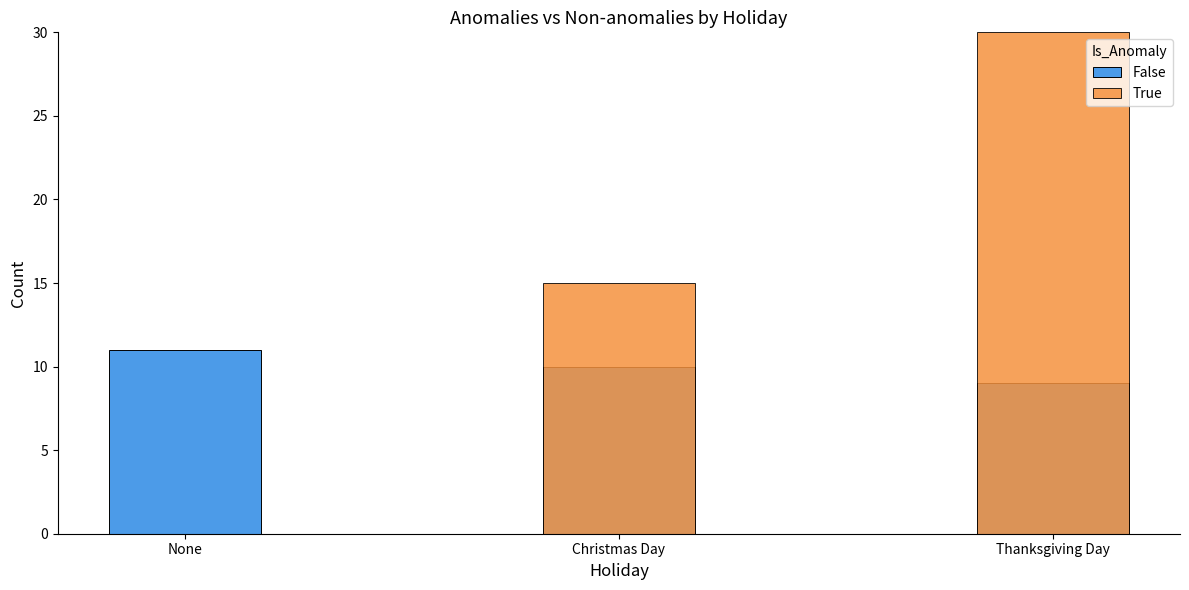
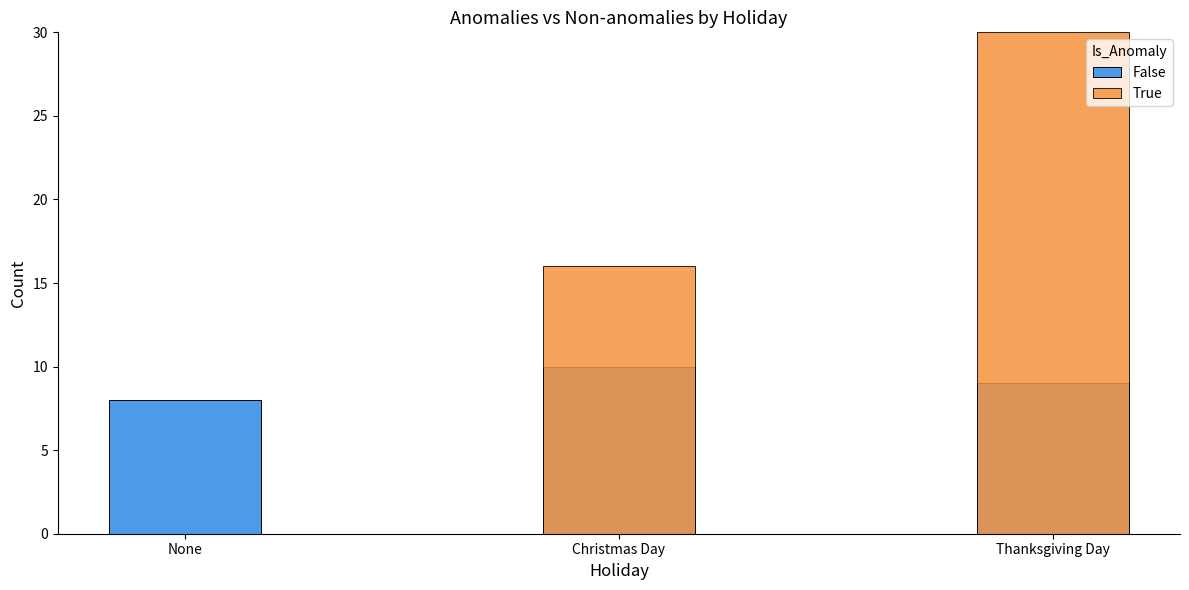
  {
    "False": {
-     "None": 11
+     "None": 8
    },
    "True": {
      "None": 0,
-     "Christmas Day": 15,
+     "Christmas Day": 16,
      "Thanksgiving Day": 30
    }
  }
